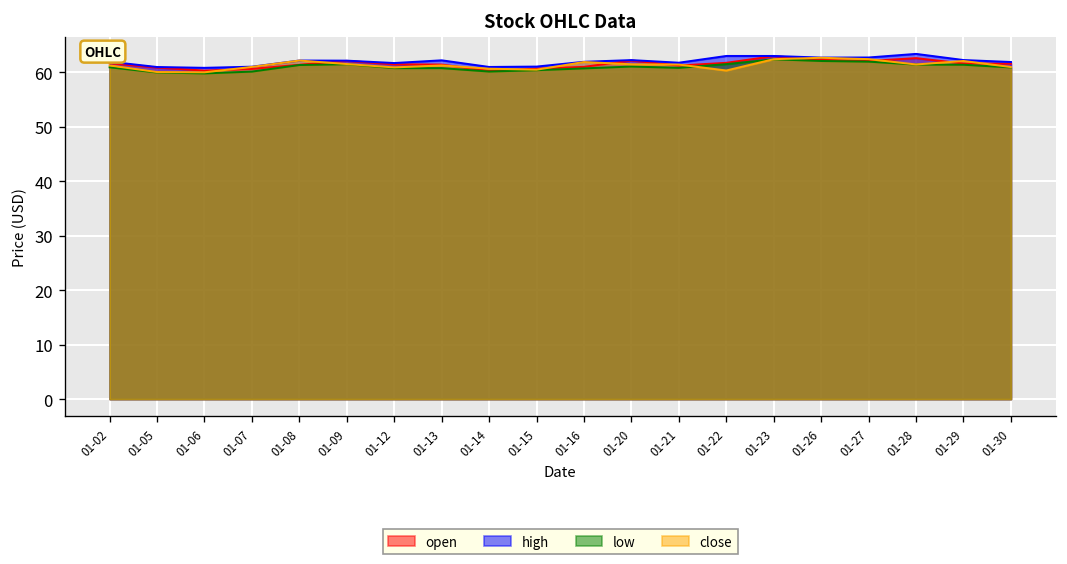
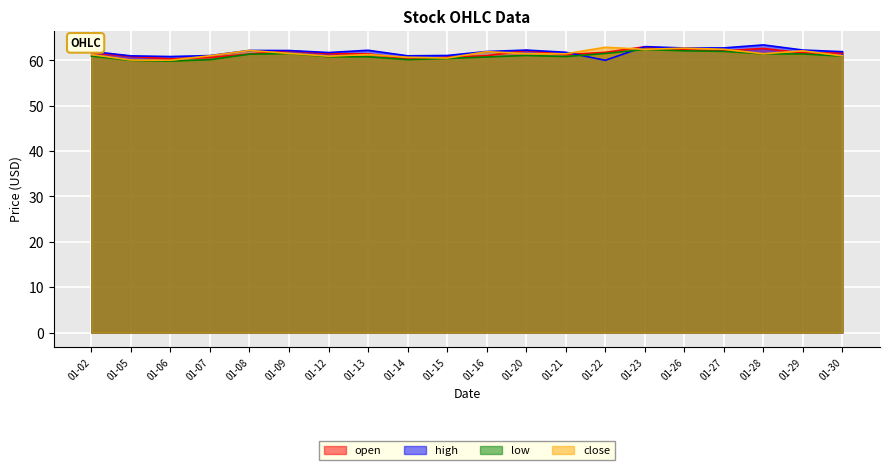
  {
    "open": {
      "01-28": 63
    },
    "high": {
      "01-13": 62,
-     "01-22": 63,
+     "01-22": 60,
      "01-28": 63
    },
    "close": {
-     "01-22": 60
+     "01-22": 63
    }
  }
